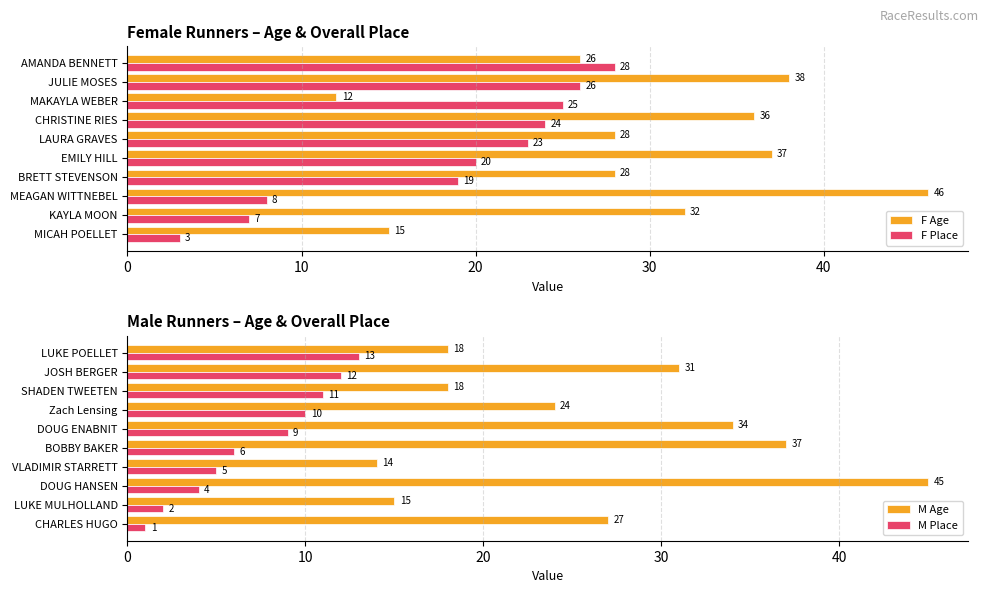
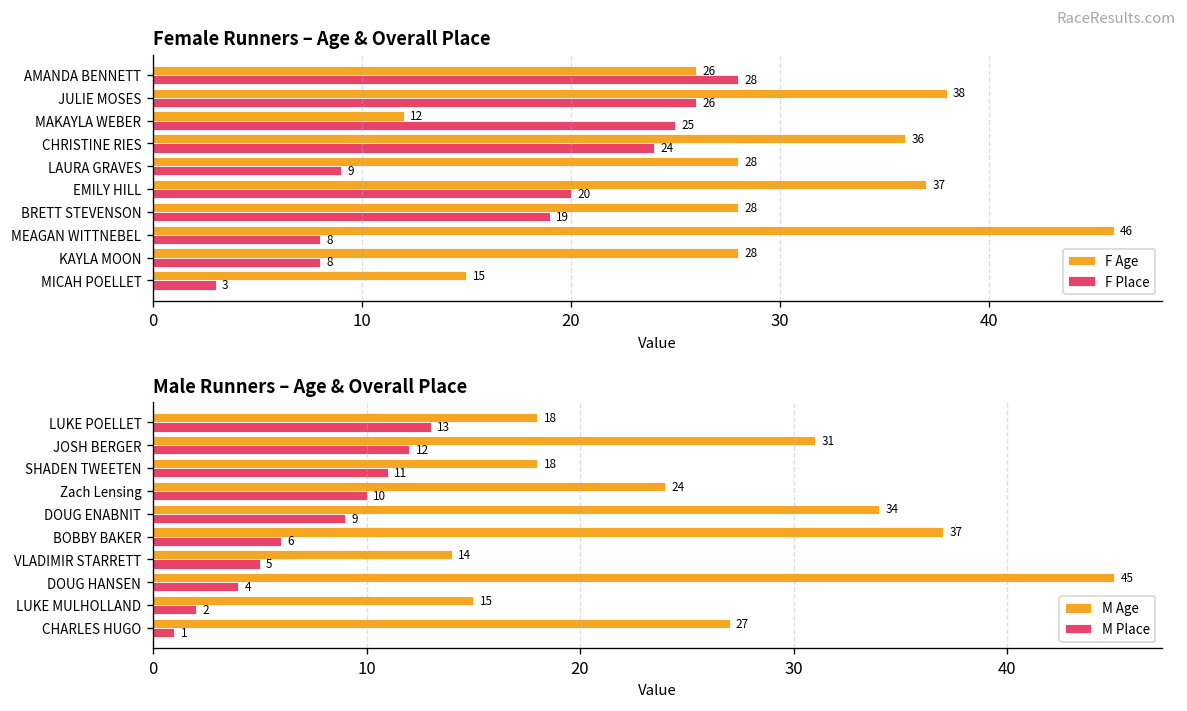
  {
    "Female Runners – Age & Overall Place": {
      "F Age": {
        "AMANDA BENNETT": 26,
        "JULIE MOSES": 38,
        "MAKAYLA WEBER": 12,
        "CHRISTINE RIES": 36,
        "LAURA GRAVES": 28,
        "EMILY HILL": 37,
        "BRETT STEVENSON": 28,
        "MEAGAN WITTNEBEL": 46,
-       "KAYLA MOON": 32,
+       "KAYLA MOON": 28,
        "MICAH POELLET": 15
      },
      "F Place": {
        "AMANDA BENNETT": 28,
        "JULIE MOSES": 26,
        "MAKAYLA WEBER": 25,
        "CHRISTINE RIES": 24,
-       "LAURA GRAVES": 23,
+       "LAURA GRAVES": 9,
        "EMILY HILL": 20,
        "BRETT STEVENSON": 19,
        "MEAGAN WITTNEBEL": 8,
-       "KAYLA MOON": 7,
+       "KAYLA MOON": 8,
        "MICAH POELLET": 3
      }
    },
    "Male Runners – Age & Overall Place": {
      "M Age": {
        "LUKE POELLET": 18,
        "JOSH BERGER": 31,
        "SHADEN TWEETEN": 18,
        "Zach Lensing": 24,
        "DOUG ENABNIT": 34,
        "BOBBY BAKER": 37,
        "VLADIMIR STARRETT": 14,
        "DOUG HANSEN": 45,
        "LUKE MULHOLLAND": 15,
        "CHARLES HUGO": 27
      },
      "M Place": {
        "LUKE POELLET": 13,
        "JOSH BERGER": 12,
        "SHADEN TWEETEN": 11,
        "Zach Lensing": 10,
        "DOUG ENABNIT": 9,
        "BOBBY BAKER": 6,
        "VLADIMIR STARRETT": 5,
        "DOUG HANSEN": 4,
        "LUKE MULHOLLAND": 2,
        "CHARLES HUGO": 1
      }
    }
  }
